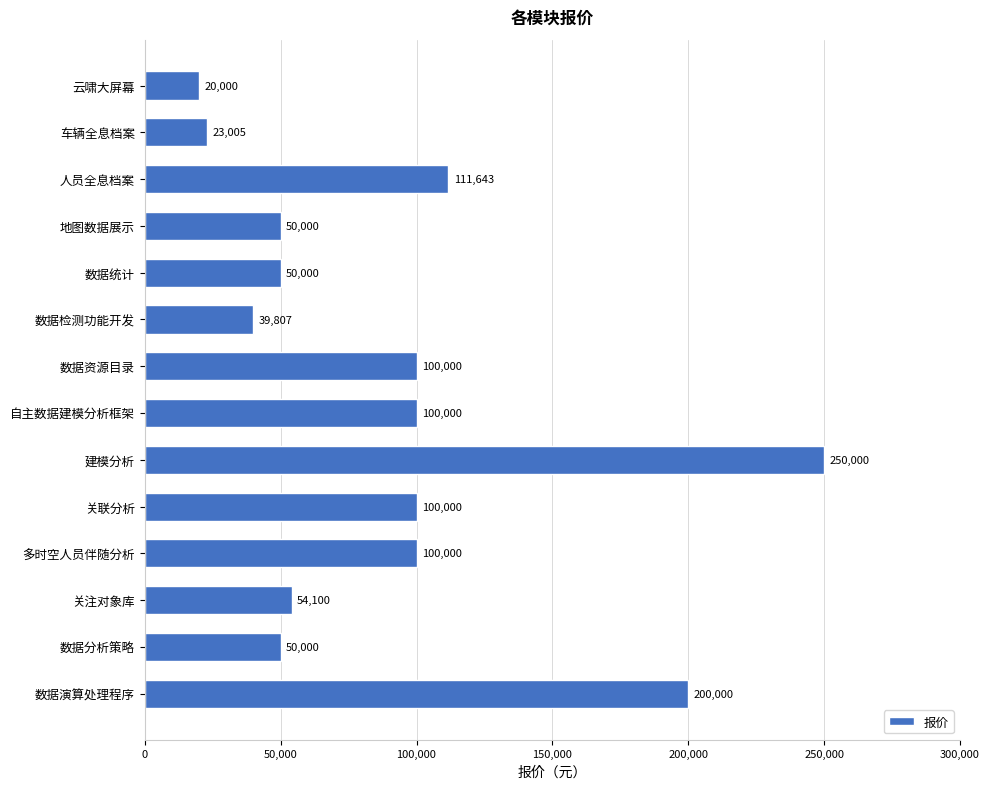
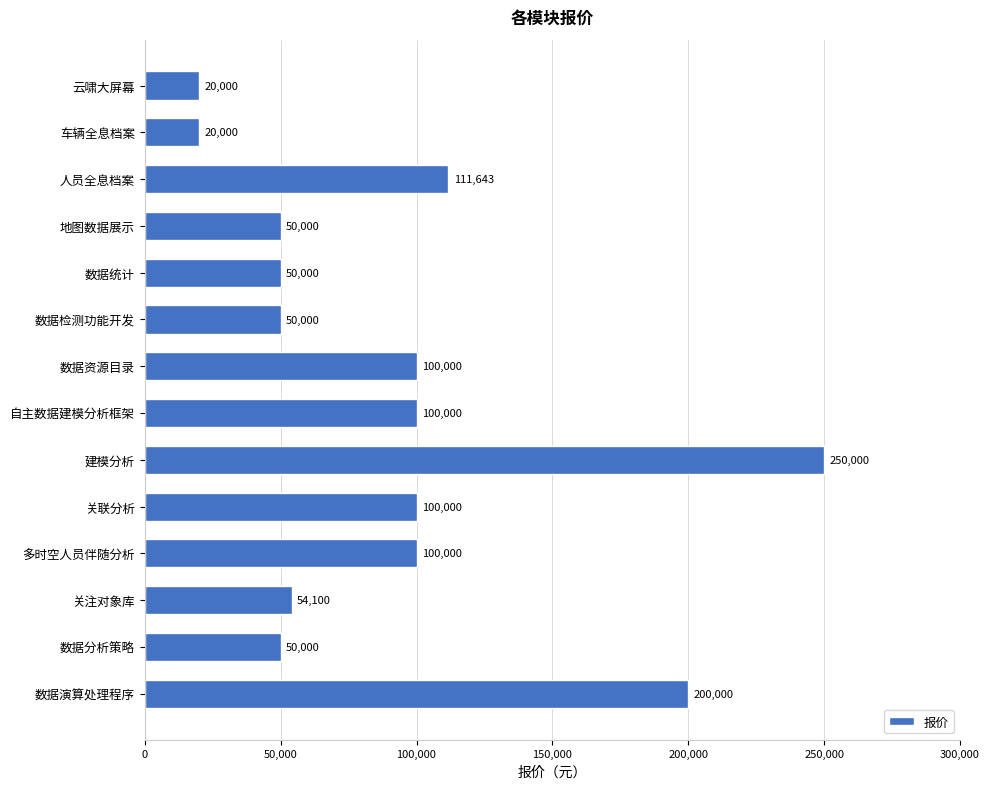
  {
    "云啸大屏幕": "20,000",
-   "车辆全息档案": "23,005",
+   "车辆全息档案": "20,000",
    "人员全息档案": "111,643",
    "地图数据展示": "50,000",
    "数据统计": "50,000",
-   "数据检测功能开发": "39,807",
+   "数据检测功能开发": "50,000",
    "数据资源目录": "100,000",
    "自主数据建模分析框架": "100,000",
    "建模分析": "250,000",
    "关联分析": "100,000",
    "多时空人员伴随分析": "100,000",
    "关注对象库": "54,100",
    "数据分析策略": "50,000",
    "数据演算处理程序": "200,000"
  }
